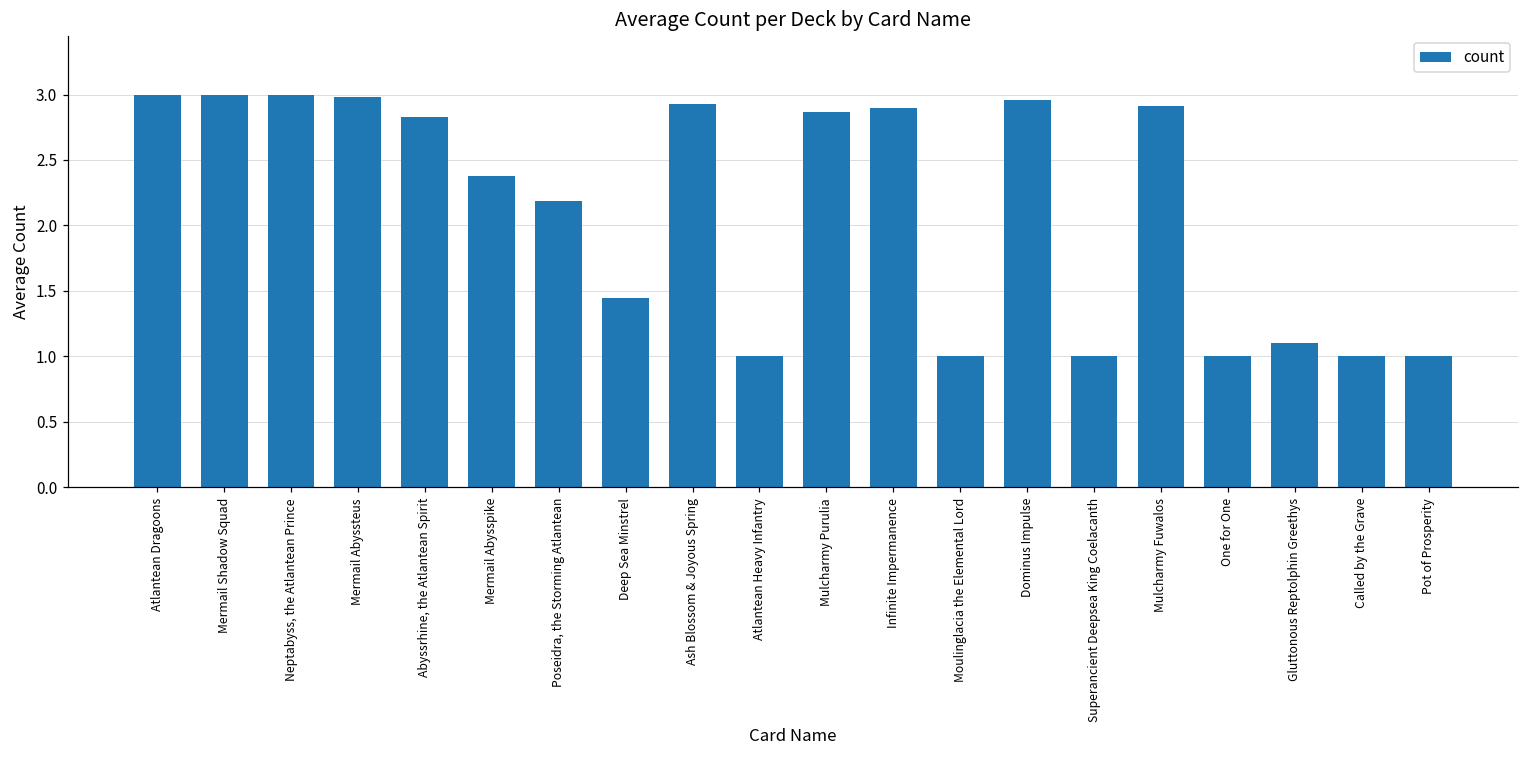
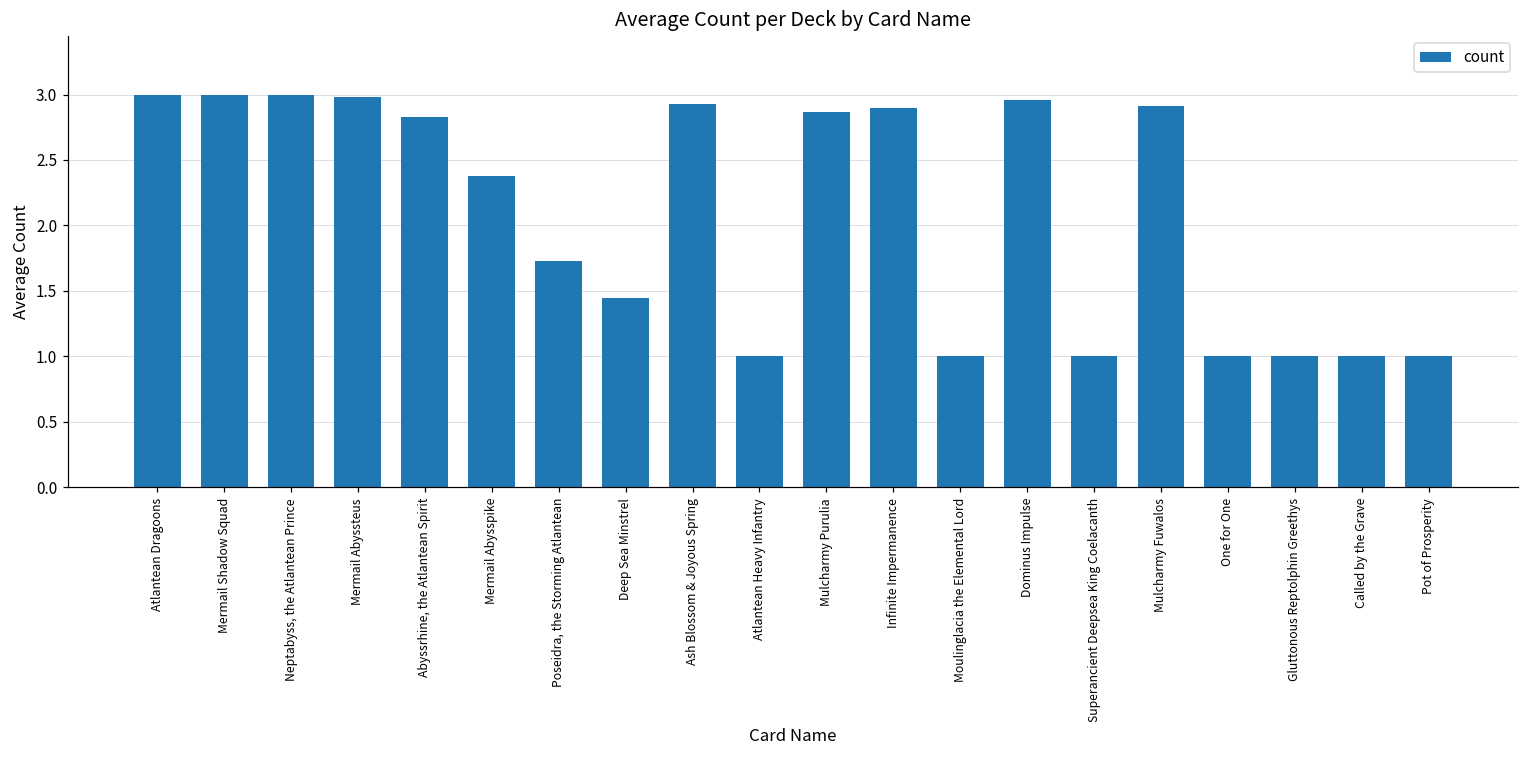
  {
    "Atlantean Dragoons": 3.00,
    "Mermail Shadow Squad": 3.00,
    "Neptabyss, the Atlantean Prince": 3.00,
    "Mermail Abyssteus": 2.98,
    "Abyssrhine, the Atlantean Spirit": 2.83,
    "Mermail Abysspike": 2.38,
-   "Poseidra, the Storming Atlantean": 2.19,
+   "Poseidra, the Storming Atlantean": 1.73,
    "Deep Sea Minstrel": 1.45,
    "Ash Blossom & Joyous Spring": 2.93,
    "Atlantean Heavy Infantry": 1.00,
    "Mulcharmy Purulia": 2.87,
    "Infinite Impermanence": 2.90,
    "Moulinglacia the Elemental Lord": 1.00,
    "Dominus Impulse": 2.96,
    "Superancient Deepsea King Coelacanth": 1.00,
    "Mulcharmy Fuwalos": 2.91,
    "One for One": 1.00,
-   "Gluttonous Reptolphin Greethys": 1.1,
+   "Gluttonous Reptolphin Greethys": 1.0,
    "Called by the Grave": 1.00,
    "Pot of Prosperity": 1.00
  }
